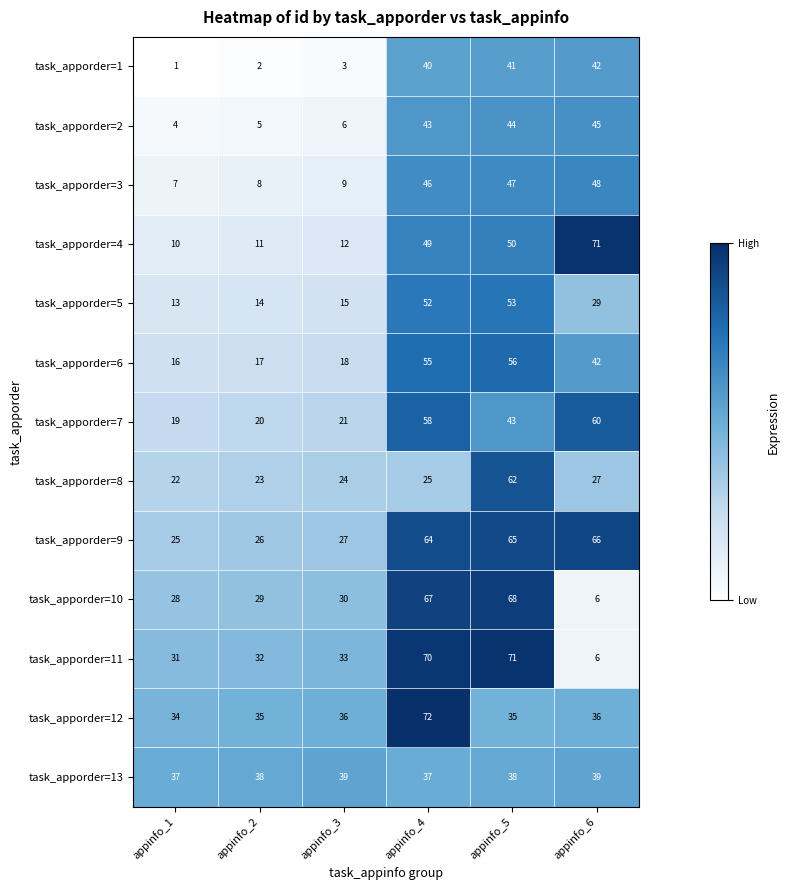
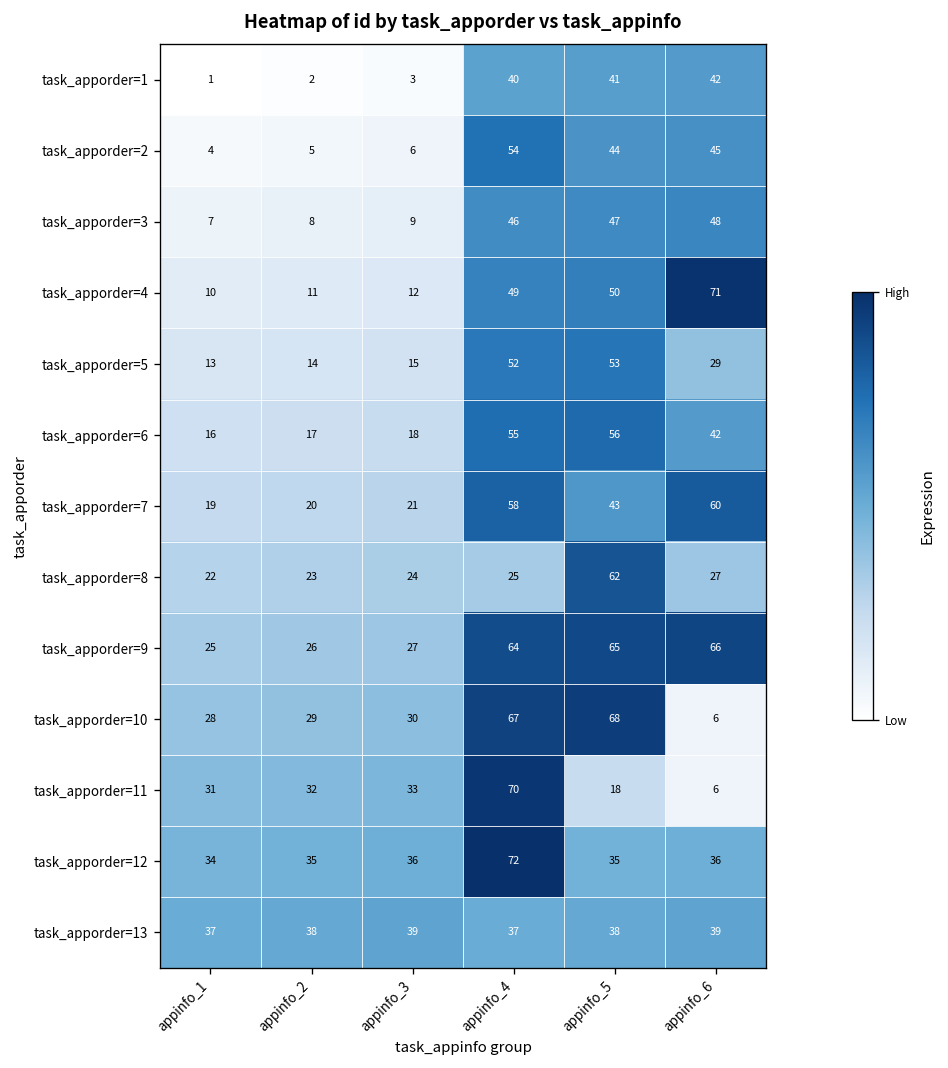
  {
    "task_apporder=1": {
      "appinfo_1": 1,
      "appinfo_2": 2,
      "appinfo_3": 3,
      "appinfo_4": 40,
      "appinfo_5": 41,
      "appinfo_6": 42
    },
    "task_apporder=2": {
      "appinfo_1": 4,
      "appinfo_2": 5,
      "appinfo_3": 6,
-     "appinfo_4": 43,
+     "appinfo_4": 54,
      "appinfo_5": 44,
      "appinfo_6": 45
    },
    "task_apporder=3": {
      "appinfo_1": 7,
      "appinfo_2": 8,
      "appinfo_3": 9,
      "appinfo_4": 46,
      "appinfo_5": 47,
      "appinfo_6": 48
    },
    "task_apporder=4": {
      "appinfo_1": 10,
      "appinfo_2": 11,
      "appinfo_3": 12,
      "appinfo_4": 49,
      "appinfo_5": 50,
      "appinfo_6": 71
    },
    "task_apporder=5": {
      "appinfo_1": 13,
      "appinfo_2": 14,
      "appinfo_3": 15,
      "appinfo_4": 52,
      "appinfo_5": 53,
      "appinfo_6": 29
    },
    "task_apporder=6": {
      "appinfo_1": 16,
      "appinfo_2": 17,
      "appinfo_3": 18,
      "appinfo_4": 55,
      "appinfo_5": 56,
      "appinfo_6": 42
    },
    "task_apporder=7": {
      "appinfo_1": 19,
      "appinfo_2": 20,
      "appinfo_3": 21,
      "appinfo_4": 58,
      "appinfo_5": 43,
      "appinfo_6": 60
    },
    "task_apporder=8": {
      "appinfo_1": 22,
      "appinfo_2": 23,
      "appinfo_3": 24,
      "appinfo_4": 25,
      "appinfo_5": 62,
      "appinfo_6": 27
    },
    "task_apporder=9": {
      "appinfo_1": 25,
      "appinfo_2": 26,
      "appinfo_3": 27,
      "appinfo_4": 64,
      "appinfo_5": 65,
      "appinfo_6": 66
    },
    "task_apporder=10": {
      "appinfo_1": 28,
      "appinfo_2": 29,
      "appinfo_3": 30,
      "appinfo_4": 67,
      "appinfo_5": 68,
      "appinfo_6": 6
    },
    "task_apporder=11": {
      "appinfo_1": 31,
      "appinfo_2": 32,
      "appinfo_3": 33,
      "appinfo_4": 70,
-     "appinfo_5": 71,
+     "appinfo_5": 18,
      "appinfo_6": 6
    },
    "task_apporder=12": {
      "appinfo_1": 34,
      "appinfo_2": 35,
      "appinfo_3": 36,
      "appinfo_4": 72,
      "appinfo_5": 35,
      "appinfo_6": 36
    },
    "task_apporder=13": {
      "appinfo_1": 37,
      "appinfo_2": 38,
      "appinfo_3": 39,
      "appinfo_4": 37,
      "appinfo_5": 38,
      "appinfo_6": 39
    }
  }
